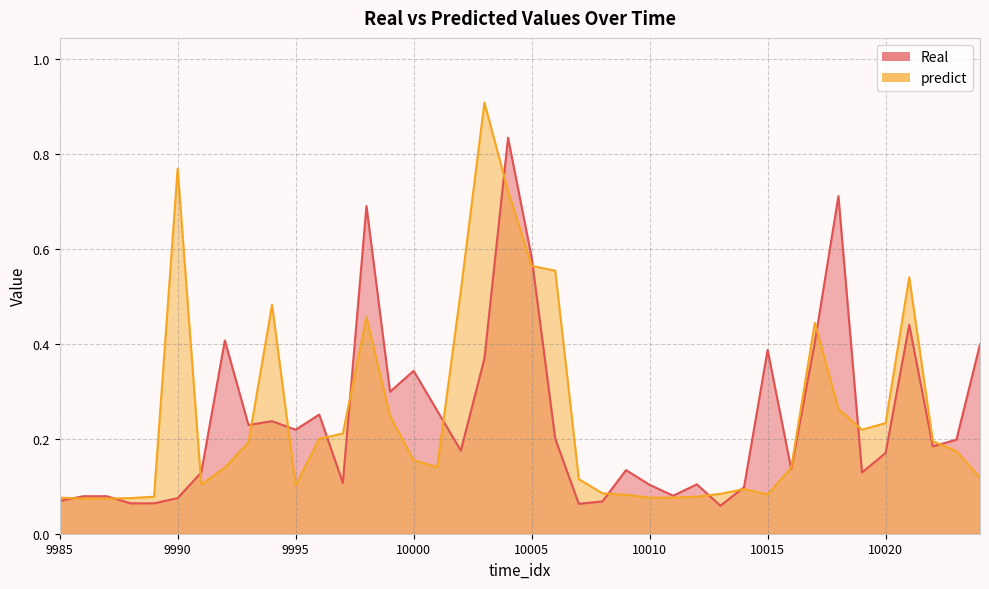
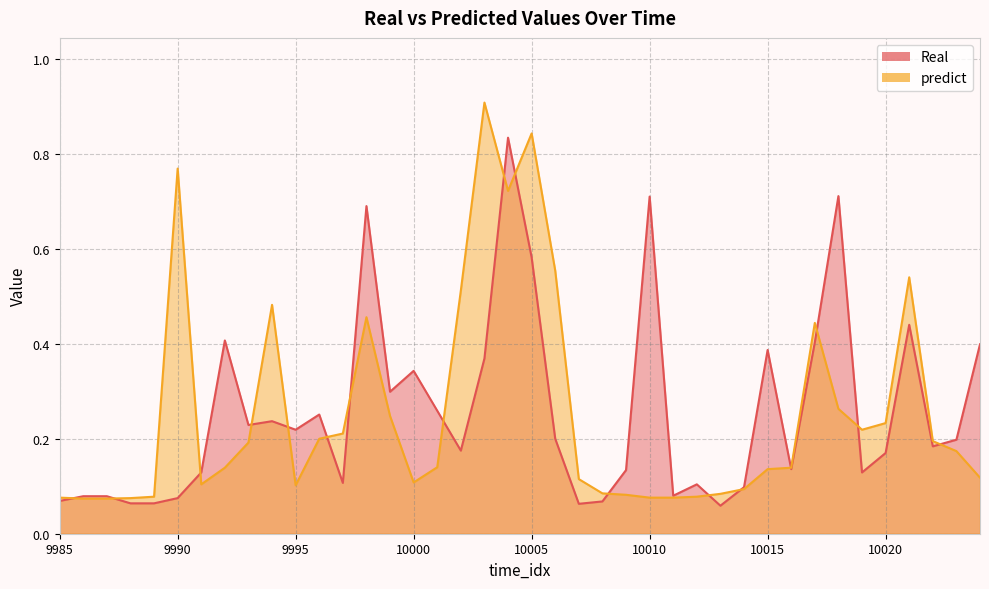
  {
    "Real": {
      "9985": 0.07,
      "9990": 0.08,
      "9995": 0.22,
      "10000": 0.34,
      "10005": 0.58,
-     "10010": 0.10,
+     "10010": 0.71,
      "10015": 0.39,
      "10020": 0.17
    },
    "predict": {
      "9985": 0.08,
      "9990": 0.77,
      "9995": 0.10,
-     "10000": 0.16,
-     "10005": 0.56,
+     "10000": 0.11,
+     "10005": 0.84,
      "10010": 0.08,
-     "10015": 0.08,
+     "10015": 0.14,
      "10020": 0.23
    }
  }
